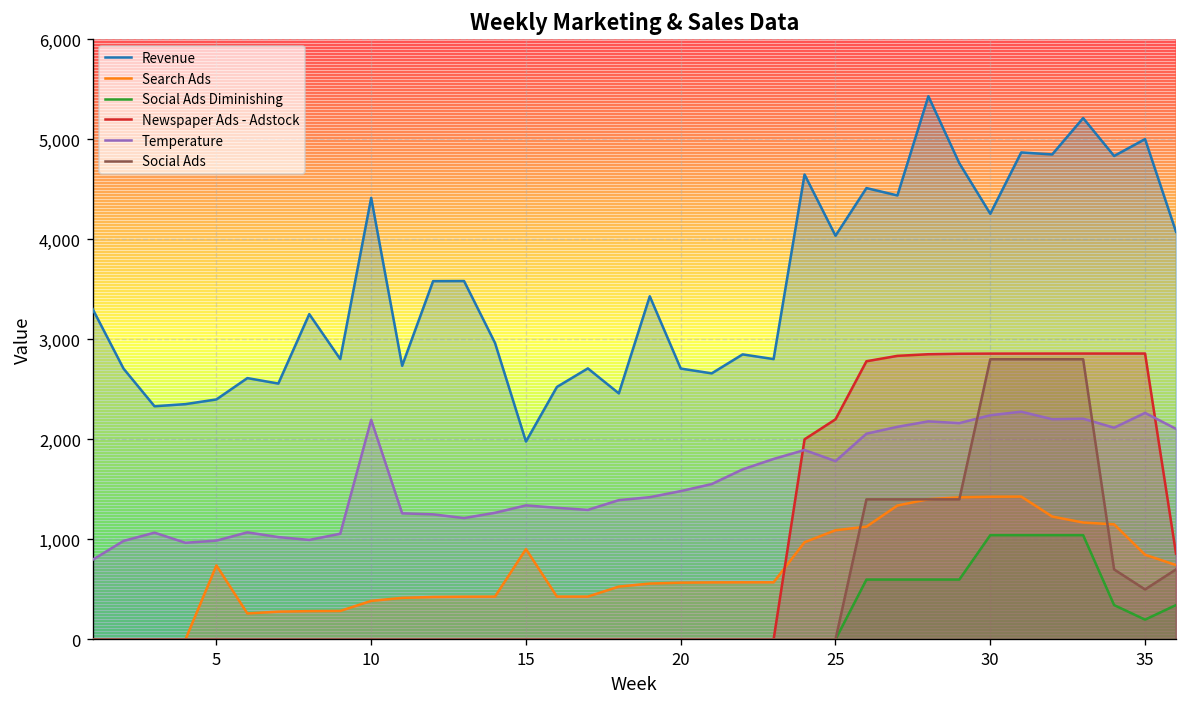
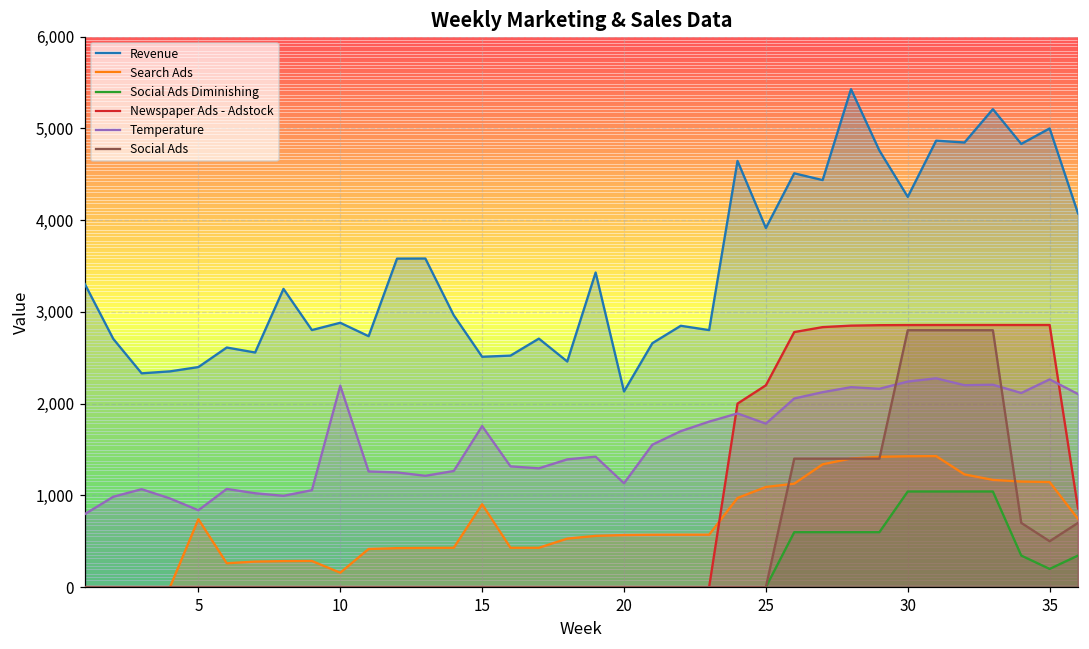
  {
    "Revenue": {
      "5": "2,400",
-     "10": "4,400",
-     "15": "2,000",
-     "20": "2,700",
-     "25": "4,000",
+     "10": "2,900",
+     "15": "2,500",
+     "20": "2,100",
+     "25": "3,900",
      "30": "4,300",
      "35": "5,000"
    },
    "Search Ads": {
      "5": "700",
-     "10": "400",
+     "10": "200",
      "15": "900",
      "20": "600",
      "25": "1,100",
      "30": "1,400",
-     "35": "800"
+     "35": "1,100"
    },
    "Social Ads Diminishing": {
      "30": "1,000",
      "35": "200"
    },
    "Newspaper Ads - Adstock": {
      "25": "2,200",
      "30": "2,900",
      "35": "2,900"
    },
    "Temperature": {
-     "5": "1,000",
+     "5": "800",
      "10": "2,200",
-     "15": "1,300",
-     "20": "1,500",
+     "15": "1,800",
+     "20": "1,100",
      "25": "1,800",
      "30": "2,200",
      "35": "2,300"
    },
    "Social Ads": {
      "30": "2,800",
      "35": "500"
    }
  }
